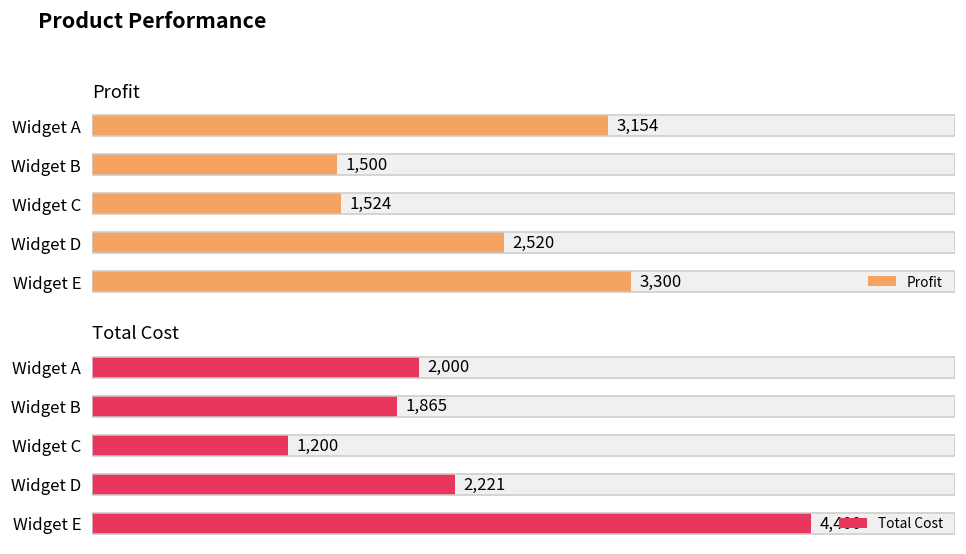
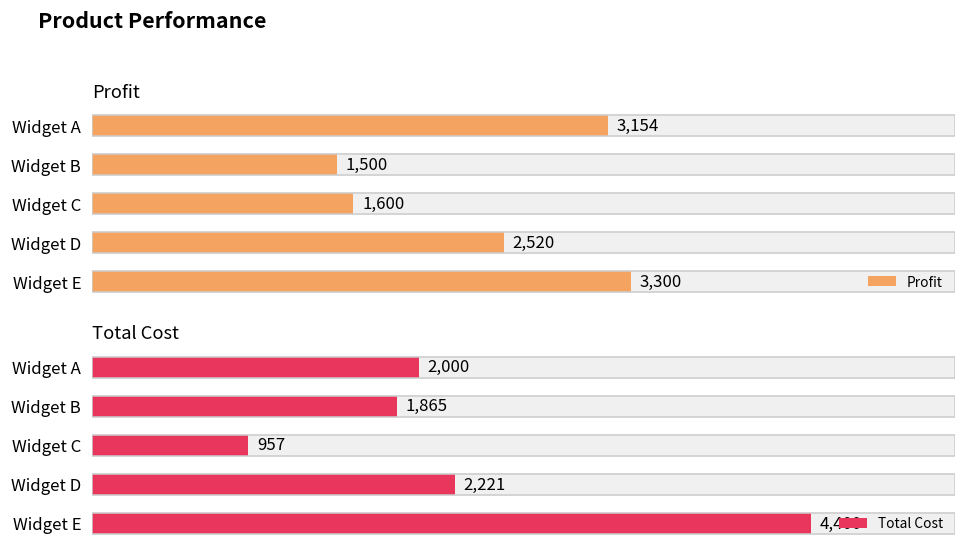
  {
    "Profit": {
      "Widget A": "3,154",
      "Widget B": "1,500",
-     "Widget C": "1,524",
+     "Widget C": "1,600",
      "Widget D": "2,520",
      "Widget E": "3,300"
    },
    "Total Cost": {
      "Widget A": "2,000",
      "Widget B": "1,865",
-     "Widget C": "1,200",
+     "Widget C": "957",
      "Widget D": "2,221",
      "Widget E": "4,400"
    }
  }
